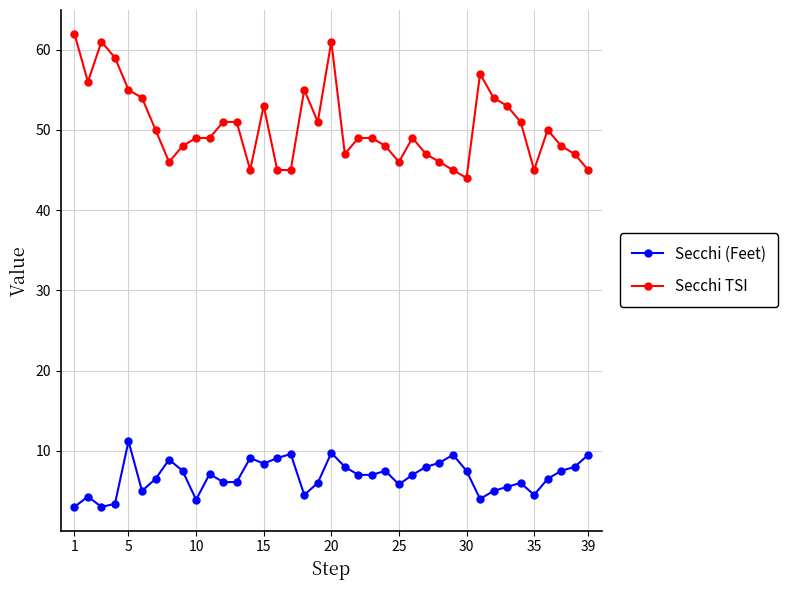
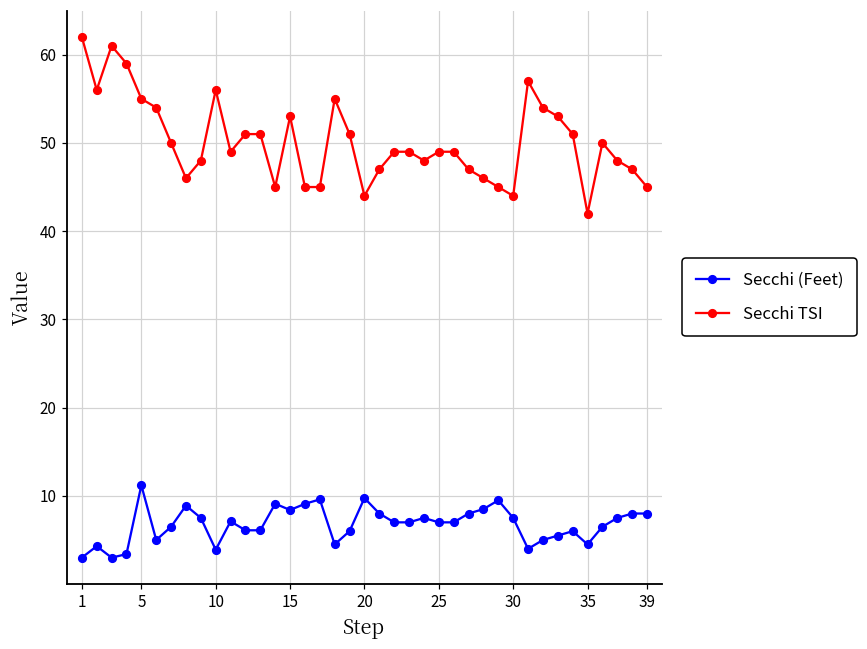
  {
    "Secchi (Feet)": {
      "1": 3,
      "5": 11,
      "10": 4,
      "15": 8,
      "20": 10,
-     "25": 6,
+     "25": 7,
      "30": 8,
      "35": 5,
-     "39": 10
+     "39": 8
    },
    "Secchi TSI": {
      "1": 62,
      "5": 55,
-     "10": 49,
+     "10": 56,
      "15": 53,
-     "20": 61,
-     "25": 46,
+     "20": 44,
+     "25": 49,
      "30": 44,
-     "35": 45,
+     "35": 42,
      "39": 45
    }
  }
